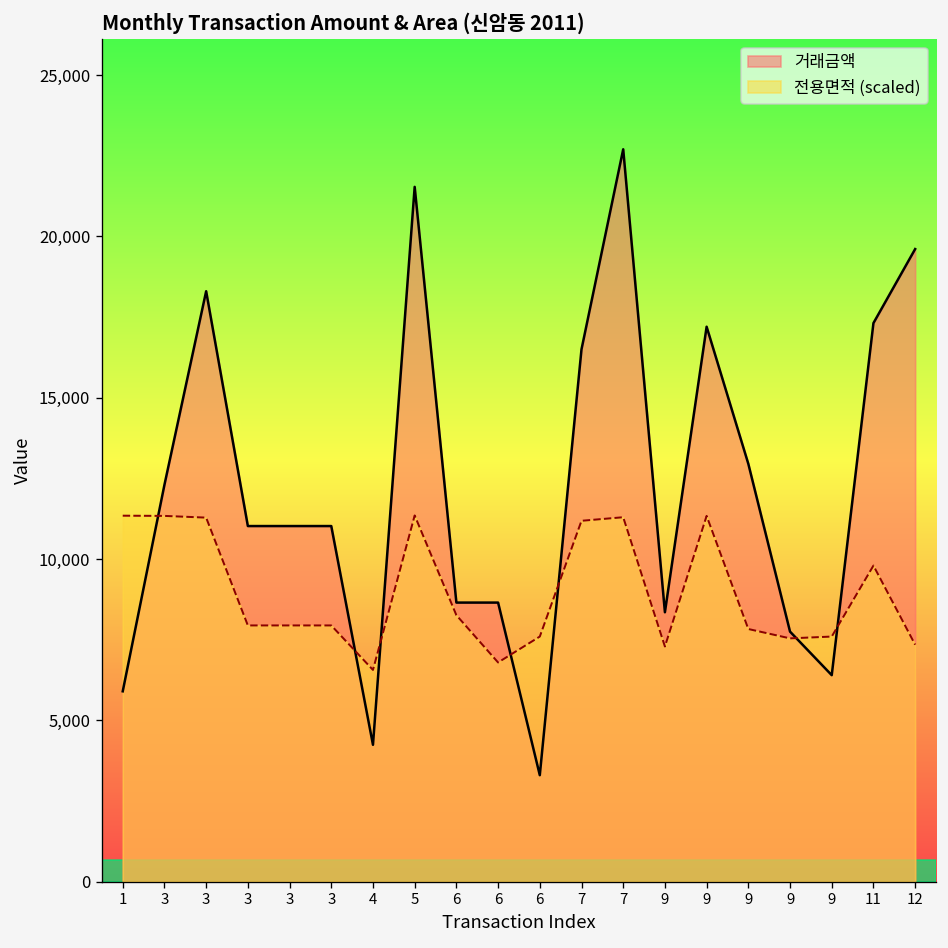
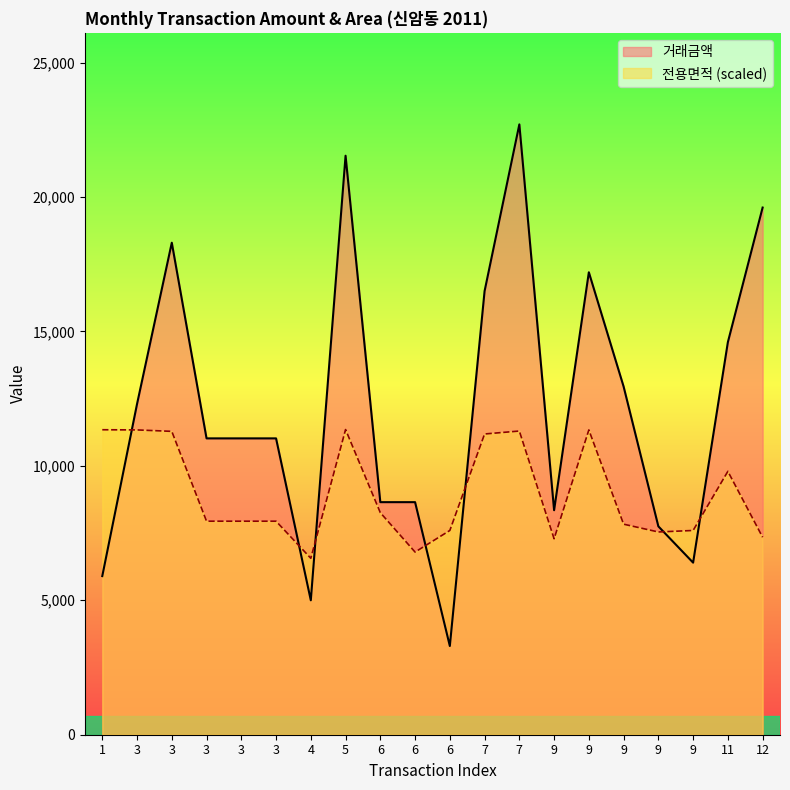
  {
    "거래금액": {
      "1": "5,900",
-     "4": "4,200",
+     "4": "5,000",
      "5": "21,500",
-     "11": "17,300",
+     "11": "14,600",
      "12": "19,600"
    },
    "전용면적 (scaled)": {
      "1": "11,300",
      "4": "6,600",
      "5": "11,400",
      "11": "9,800",
      "12": "7,300"
    }
  }
